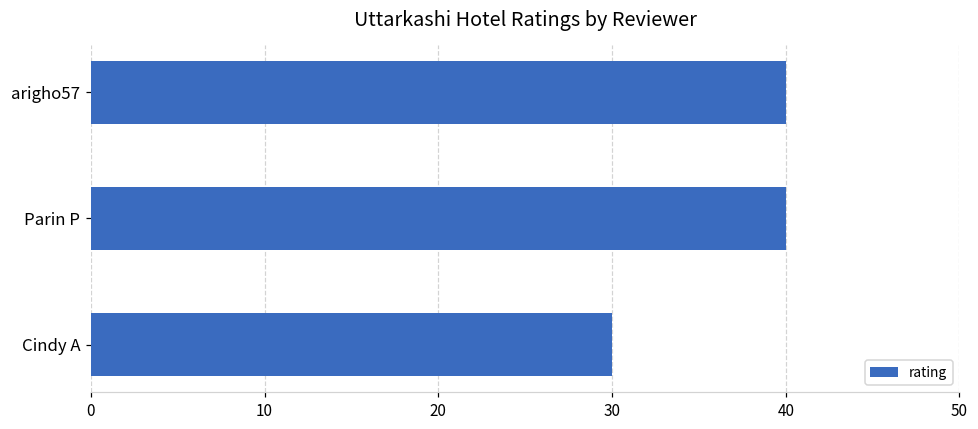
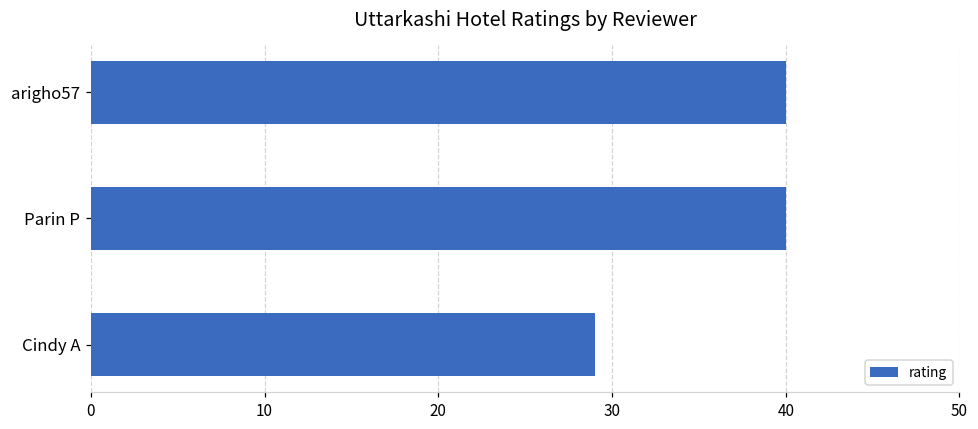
  {
    "arigho57": 40,
    "Parin P": 40,
-   "Cindy A": 30
+   "Cindy A": 29
  }
